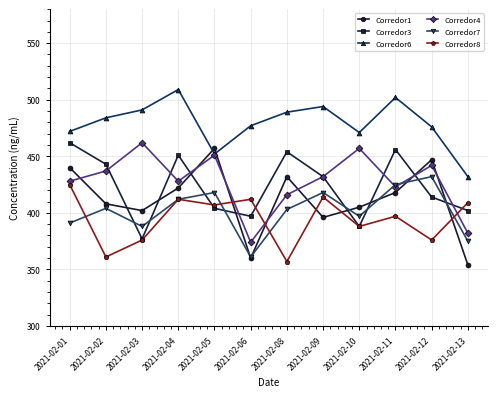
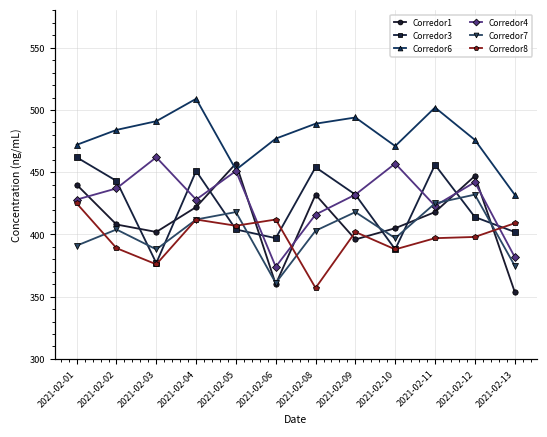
  {
    "Corredor8": {
      "2021-02-01": 425,
-     "2021-02-02": 361,
+     "2021-02-02": 389,
      "2021-02-05": 407,
      "2021-02-06": 412,
      "2021-02-08": 357,
-     "2021-02-09": 414,
+     "2021-02-09": 402,
      "2021-02-11": 397,
-     "2021-02-12": 376,
+     "2021-02-12": 398,
      "2021-02-13": 409
    }
  }
